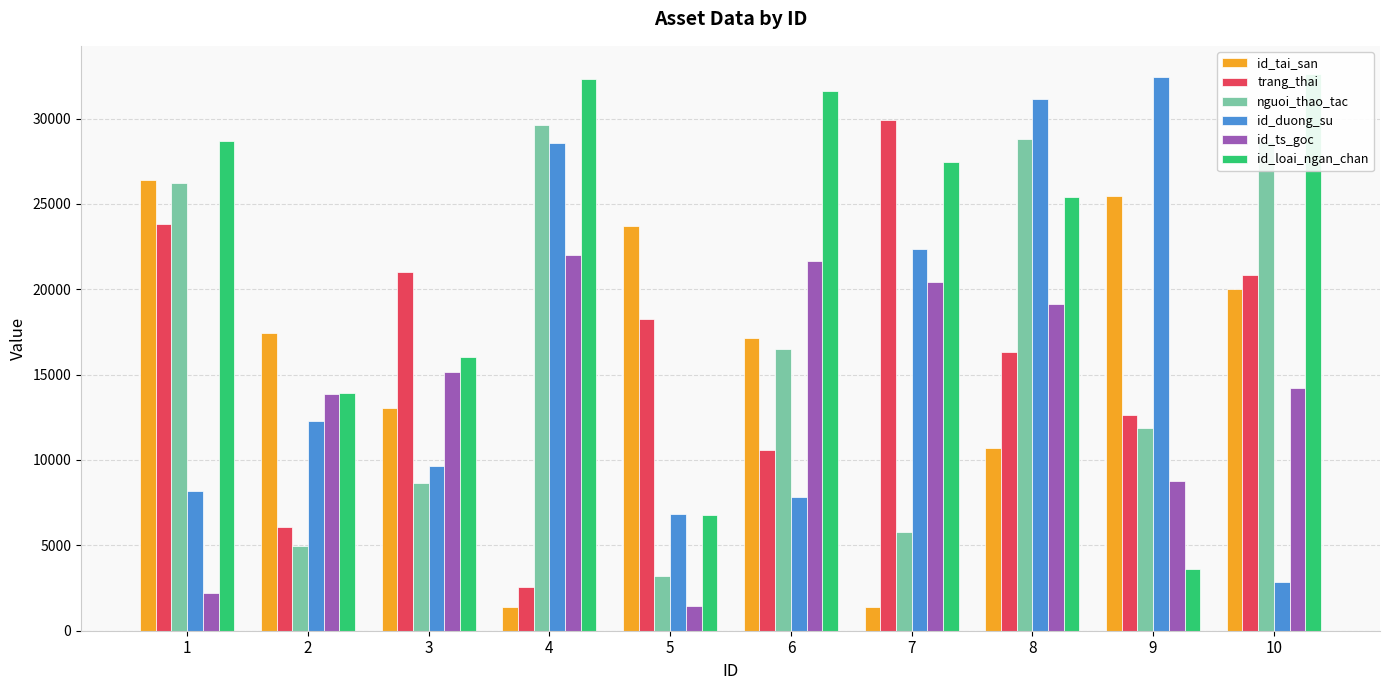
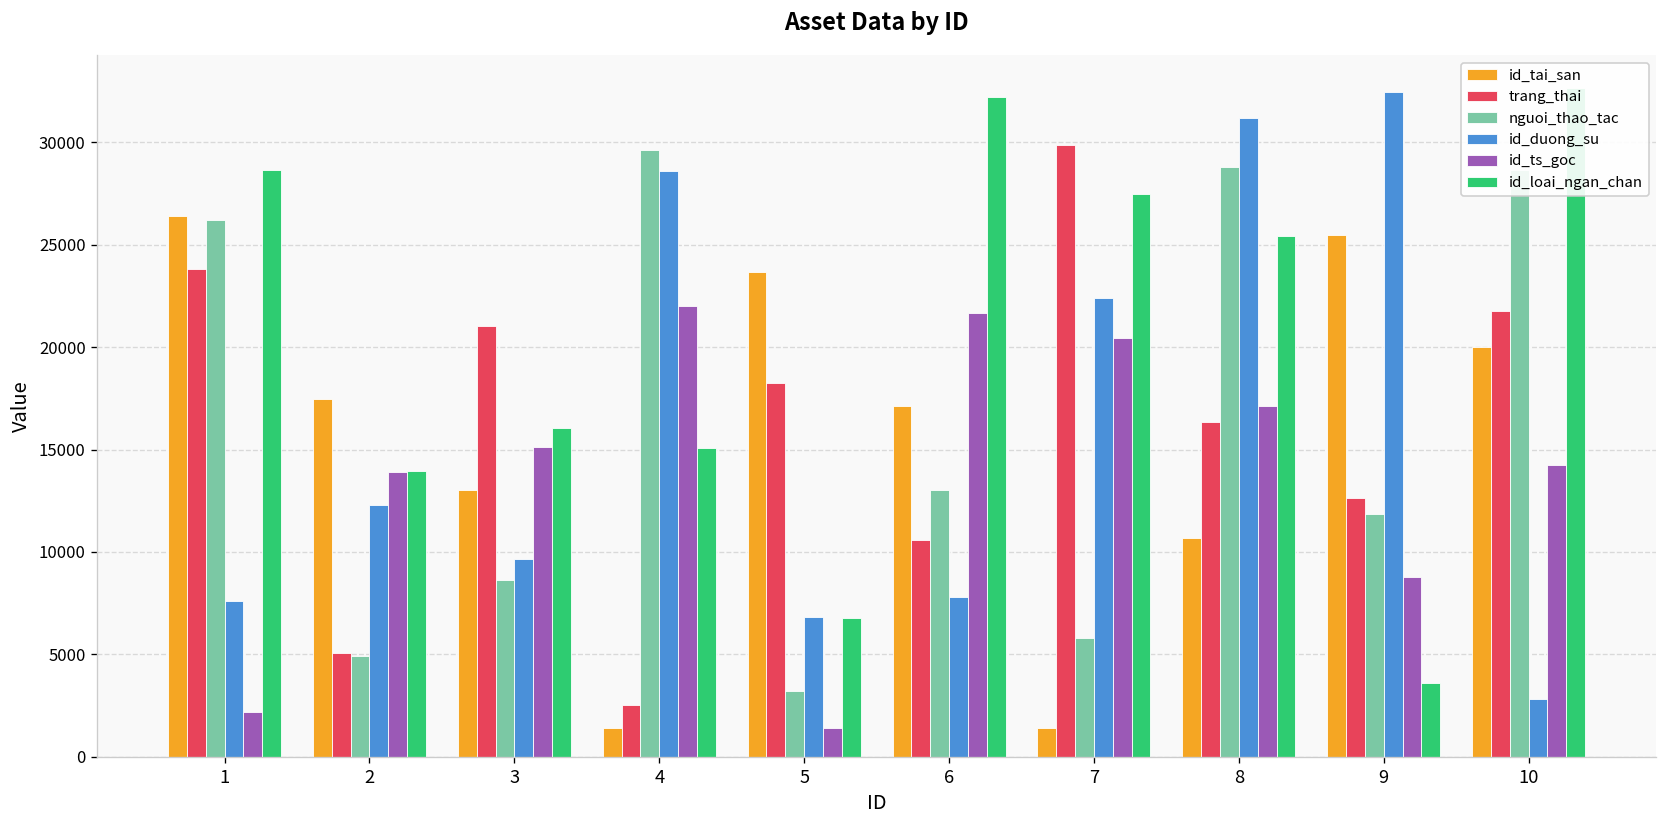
  {
    "id_tai_san": {
      "1": 26400,
      "2": 17500,
      "3": 13000,
      "4": 1400,
      "5": 23700,
      "6": 17100,
      "7": 1400,
      "8": 10700,
      "9": 25500,
      "10": 20000
    },
    "trang_thai": {
      "1": 23800,
-     "2": 6100,
+     "2": 5100,
      "3": 21000,
      "4": 2600,
      "5": 18300,
      "6": 10600,
      "7": 29900,
      "8": 16300,
      "9": 12600,
-     "10": 20800
+     "10": 21800
    },
    "nguoi_thao_tac": {
      "1": 26200,
      "2": 4900,
      "3": 8600,
      "4": 29600,
      "5": 3200,
-     "6": 16500,
+     "6": 13000,
      "7": 5800,
      "8": 28800,
      "9": 11800
    },
    "id_duong_su": {
-     "1": 8200,
+     "1": 7600,
      "2": 12300,
      "3": 9600,
      "4": 28600,
      "5": 6800,
      "6": 7800,
      "7": 22400,
      "8": 31200,
      "9": 32500,
      "10": 2800
    },
    "id_ts_goc": {
      "1": 2200,
      "2": 13900,
      "3": 15100,
      "4": 22000,
      "5": 1400,
      "6": 21700,
      "7": 20400,
-     "8": 19100,
+     "8": 17100,
      "9": 8800,
      "10": 14200
    },
    "id_loai_ngan_chan": {
      "1": 28700,
      "2": 13900,
      "3": 16100,
-     "4": 32300,
+     "4": 15100,
      "5": 6800,
-     "6": 31600,
+     "6": 32200,
      "7": 27500,
      "8": 25400,
      "9": 3600
    }
  }
